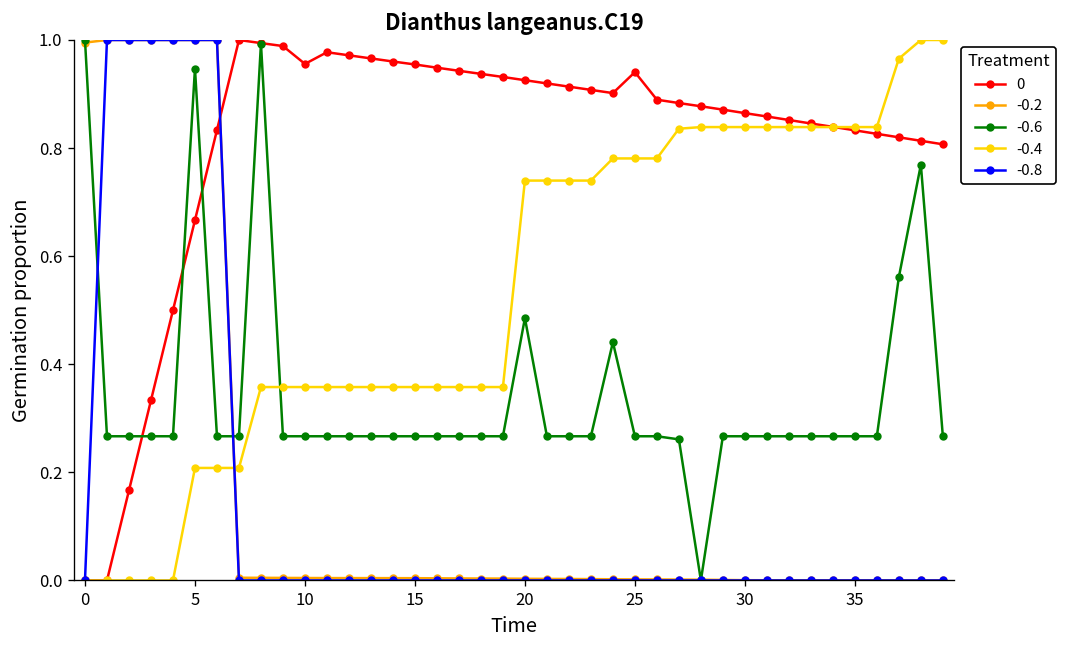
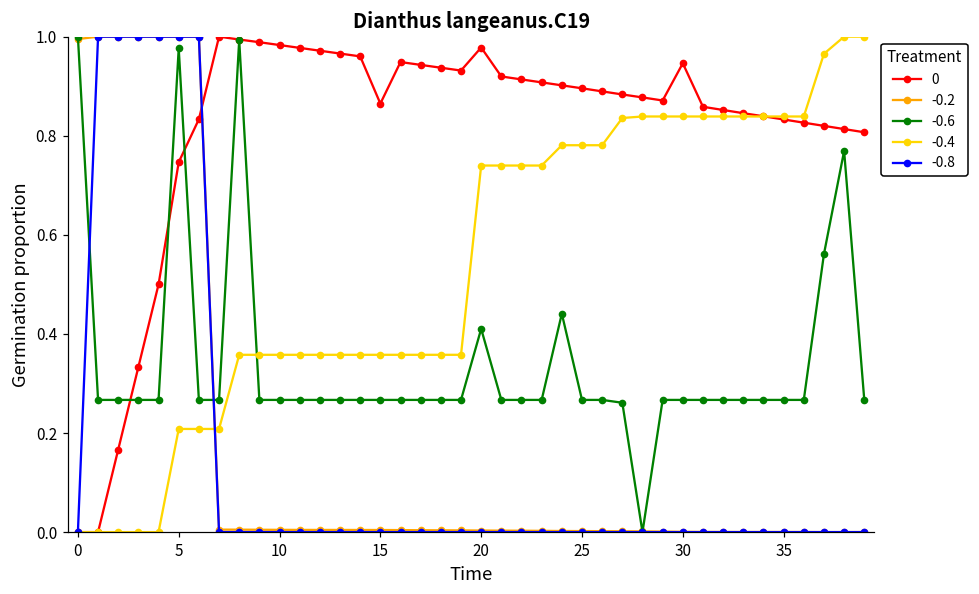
  {
    "0": {
-     "5": 0.67,
-     "10": 0.96,
-     "15": 0.95,
-     "20": 0.93,
-     "25": 0.94,
-     "30": 0.86,
+     "5": 0.75,
+     "10": 0.98,
+     "15": 0.86,
+     "20": 0.98,
+     "25": 0.90,
+     "30": 0.95,
      "35": 0.83
    },
    "-0.6": {
-     "5": 0.95,
+     "5": 0.98,
      "10": 0.27,
      "15": 0.27,
-     "20": 0.49,
+     "20": 0.41,
      "25": 0.27,
      "30": 0.27,
      "35": 0.27
    }
  }
